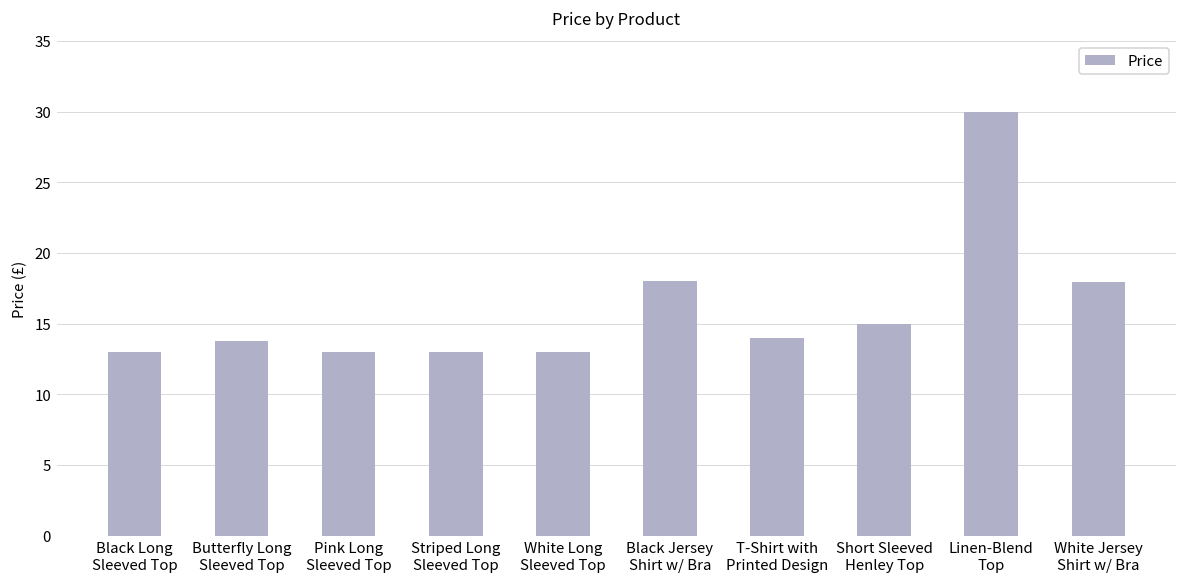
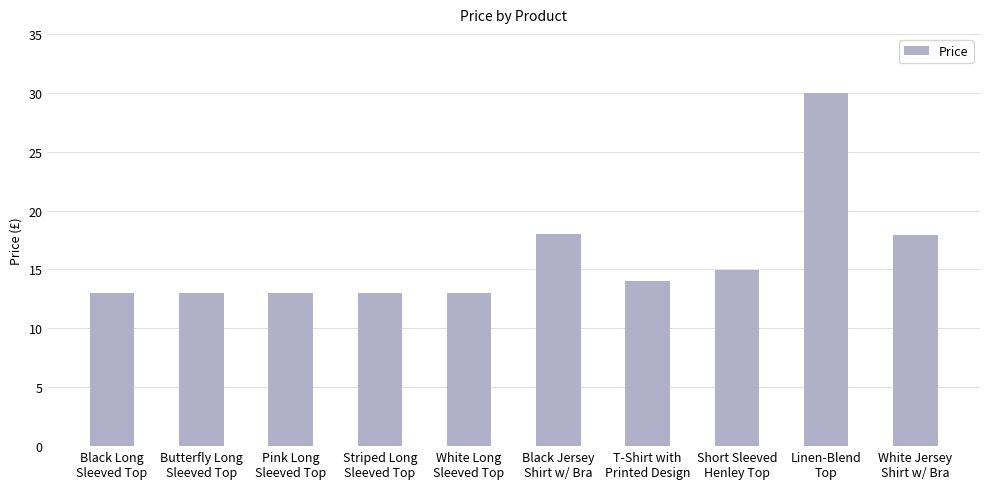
  {
    "Black Long Sleeved Top": 13.0,
-   "Butterfly Long Sleeved Top": 13.8,
+   "Butterfly Long Sleeved Top": 13.0,
    "Pink Long Sleeved Top": 13.0,
    "Striped Long Sleeved Top": 13.0,
    "White Long Sleeved Top": 13.0,
    "Black Jersey Shirt w/ Bra": 18.0,
    "T-Shirt with Printed Design": 14.0,
    "Short Sleeved Henley Top": 15.0,
    "Linen-Blend Top": 30.0,
    "White Jersey Shirt w/ Bra": 18.0
  }
